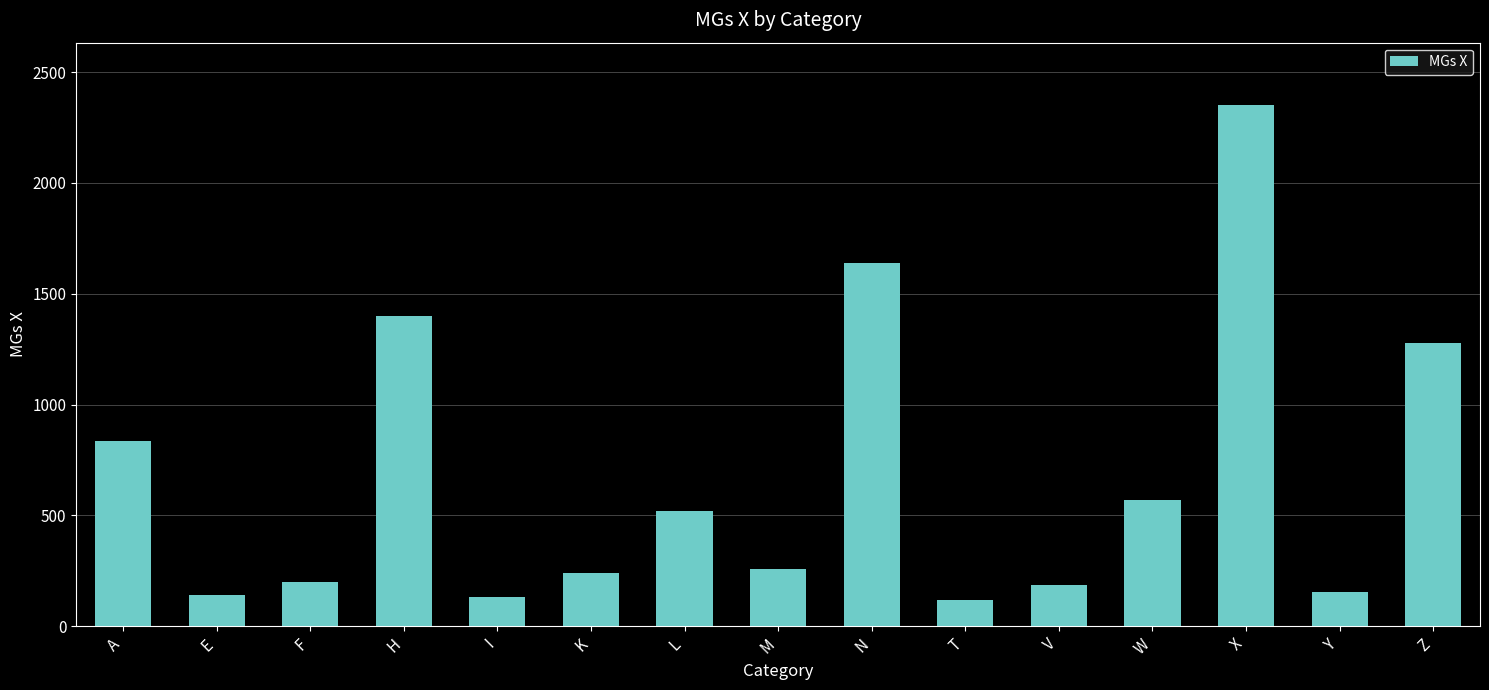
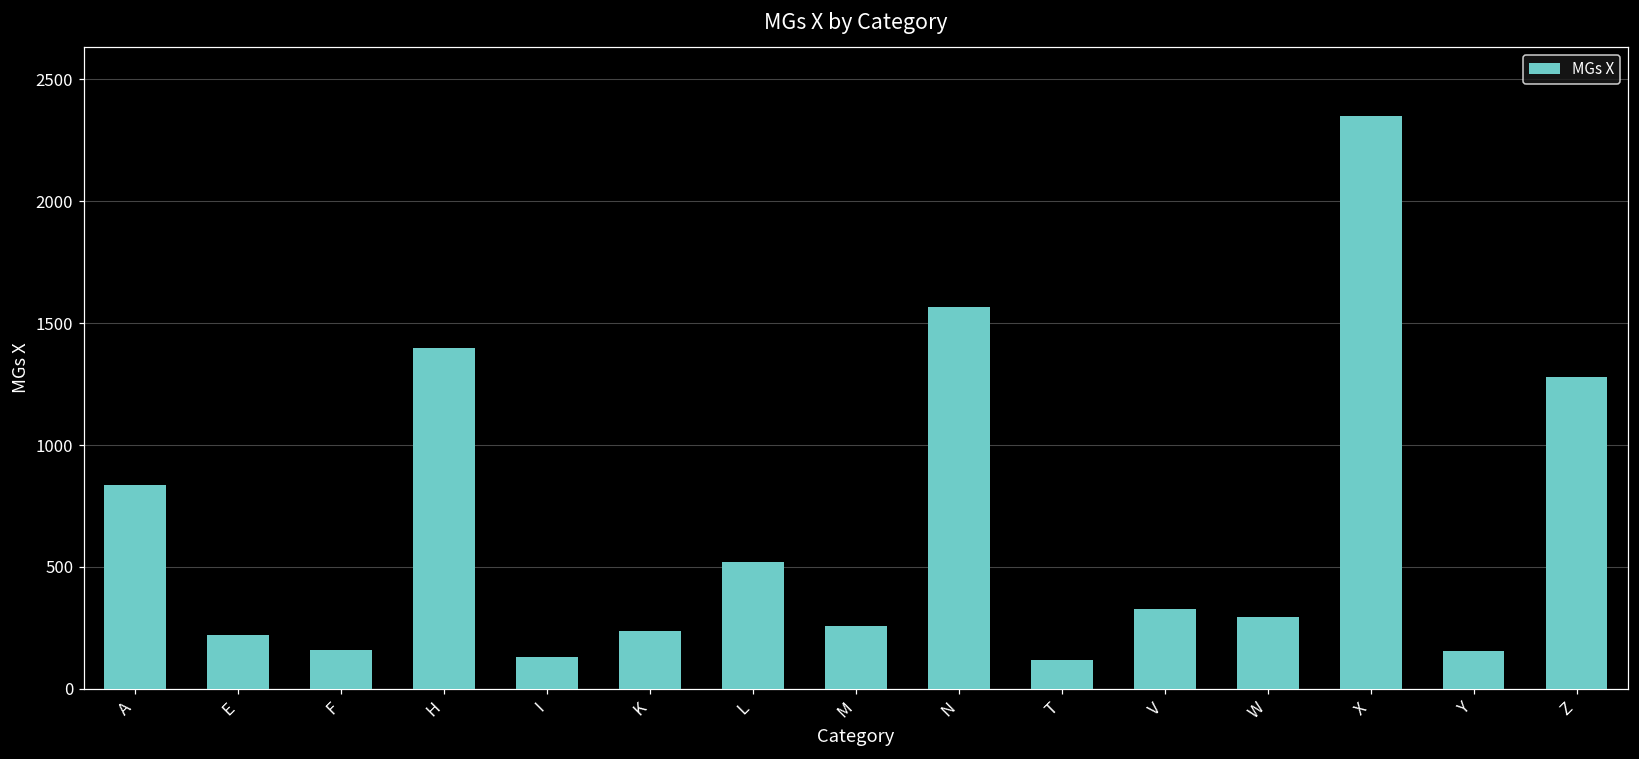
  {
    "A": 840,
-   "E": 140,
-   "F": 200,
+   "E": 220,
+   "F": 160,
    "H": 1400,
    "I": 130,
    "K": 240,
    "L": 520,
    "M": 260,
-   "N": 1640,
+   "N": 1570,
    "T": 120,
-   "V": 180,
-   "W": 570,
+   "V": 330,
+   "W": 290,
    "X": 2350,
    "Y": 160,
    "Z": 1280
  }
